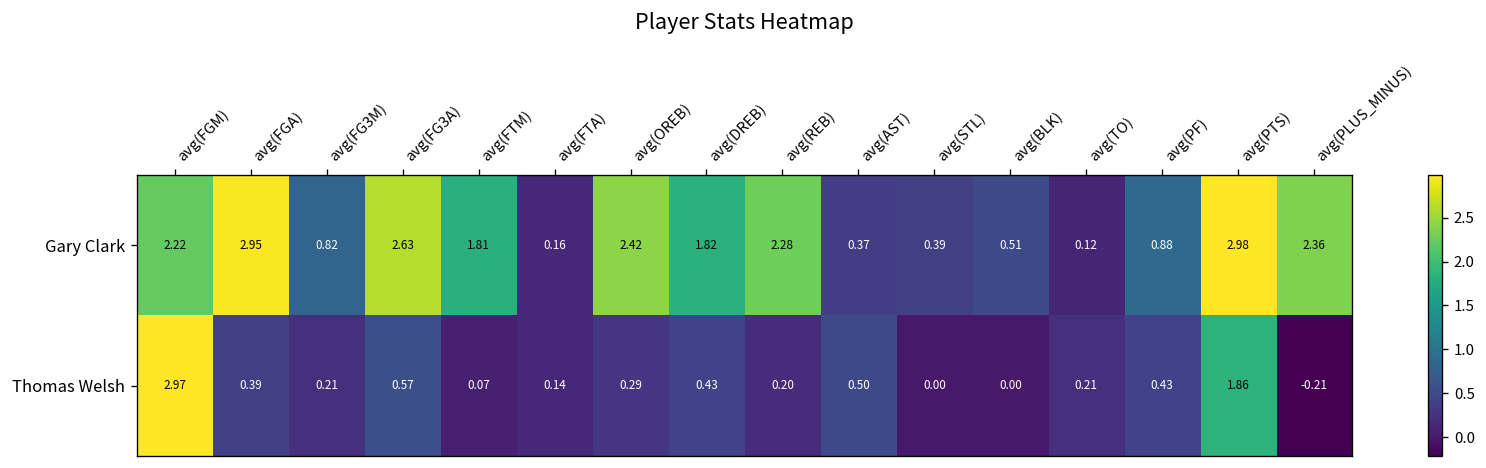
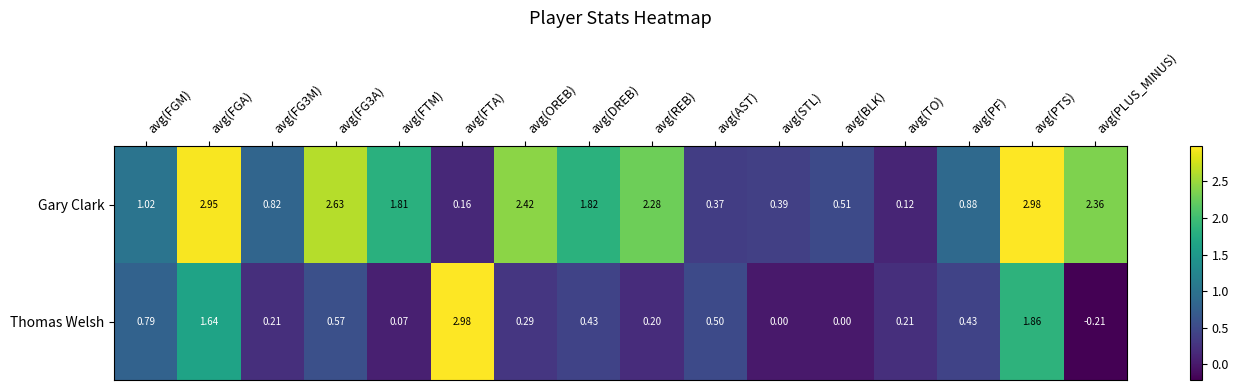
  {
    "Gary Clark": {
-     "avg(FGM)": 2.22,
+     "avg(FGM)": 1.02,
      "avg(FGA)": 2.95,
      "avg(FG3M)": 0.82,
      "avg(FG3A)": 2.63,
      "avg(FTM)": 1.81,
      "avg(FTA)": 0.16,
      "avg(OREB)": 2.42,
      "avg(DREB)": 1.82,
      "avg(REB)": 2.28,
      "avg(AST)": 0.37,
      "avg(STL)": 0.39,
      "avg(BLK)": 0.51,
      "avg(TO)": 0.12,
      "avg(PF)": 0.88,
      "avg(PTS)": 2.98,
      "avg(PLUS_MINUS)": 2.36
    },
    "Thomas Welsh": {
-     "avg(FGM)": 2.97,
-     "avg(FGA)": 0.39,
+     "avg(FGM)": 0.79,
+     "avg(FGA)": 1.64,
      "avg(FG3M)": 0.21,
      "avg(FG3A)": 0.57,
      "avg(FTM)": 0.07,
-     "avg(FTA)": 0.14,
+     "avg(FTA)": 2.98,
      "avg(OREB)": 0.29,
      "avg(DREB)": 0.43,
      "avg(REB)": 0.20,
      "avg(AST)": 0.50,
      "avg(STL)": 0.00,
      "avg(BLK)": 0.00,
      "avg(TO)": 0.21,
      "avg(PF)": 0.43,
      "avg(PTS)": 1.86,
      "avg(PLUS_MINUS)": -0.21
    }
  }
